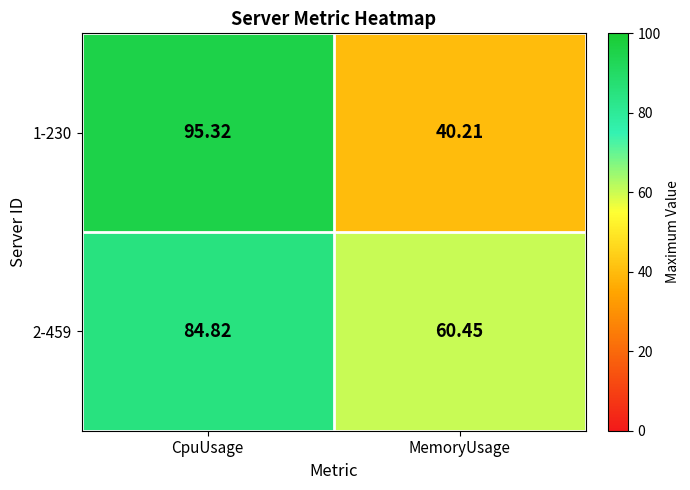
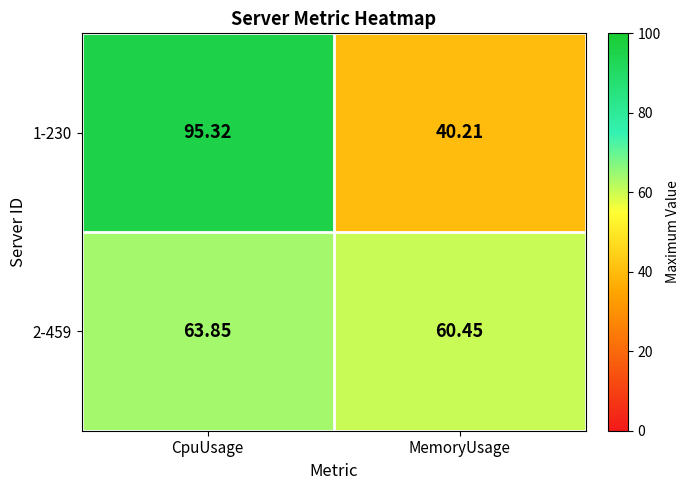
  {
    "1-230": {
      "CpuUsage": 95.32,
      "MemoryUsage": 40.21
    },
    "2-459": {
-     "CpuUsage": 84.82,
+     "CpuUsage": 63.85,
      "MemoryUsage": 60.45
    }
  }
